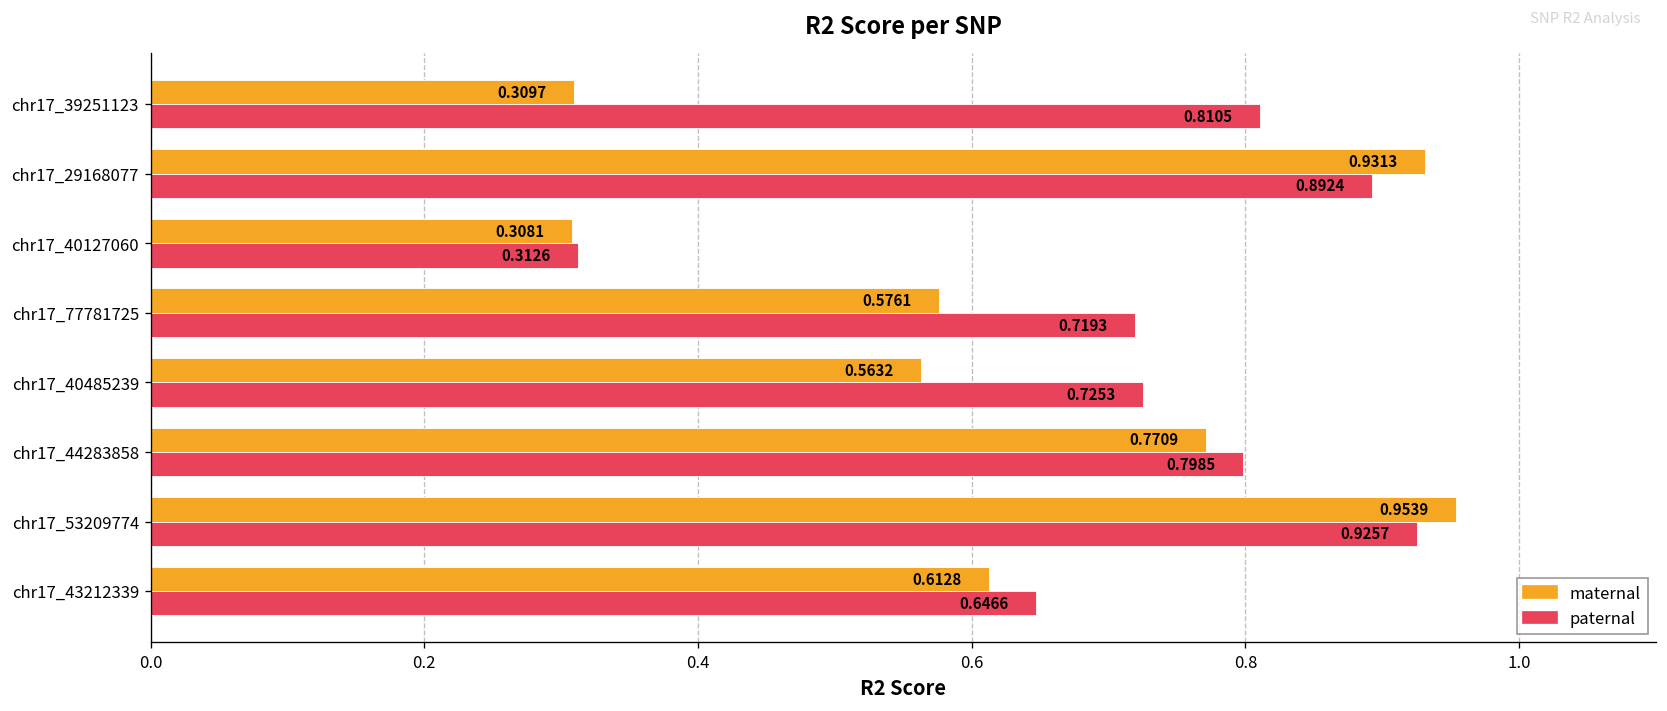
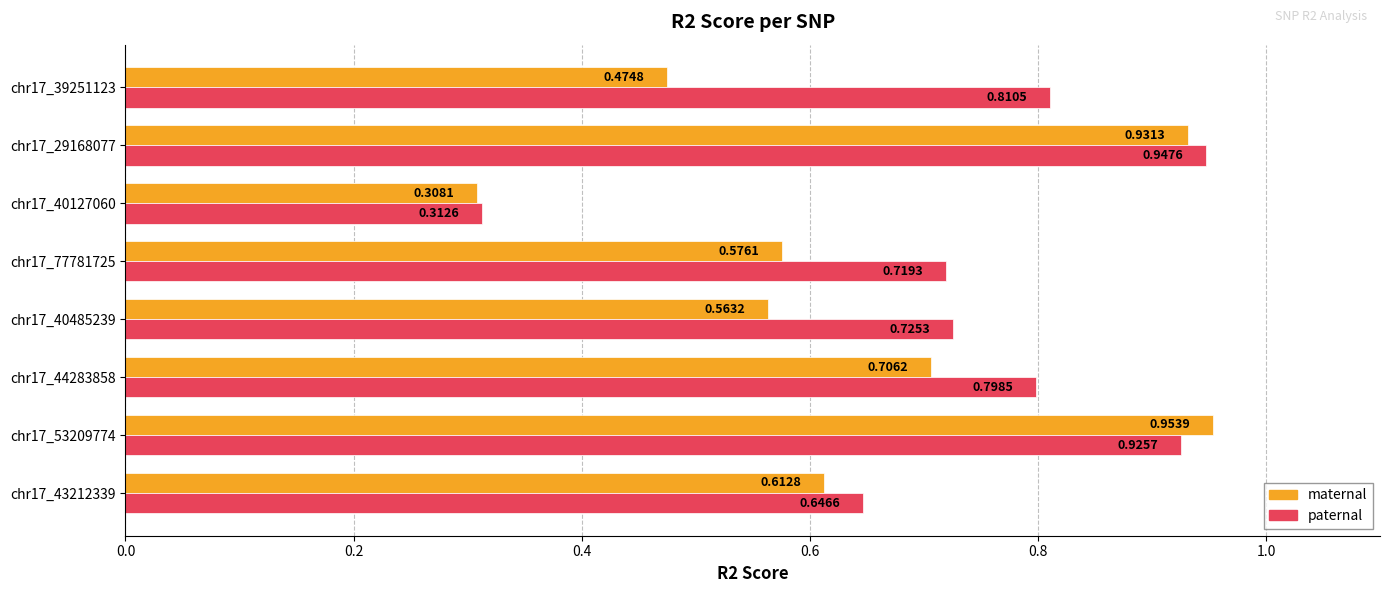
  {
    "maternal": {
-     "chr17_39251123": 0.3097,
+     "chr17_39251123": 0.4748,
      "chr17_29168077": 0.9313,
      "chr17_40127060": 0.3081,
      "chr17_77781725": 0.5761,
      "chr17_40485239": 0.5632,
-     "chr17_44283858": 0.7709,
+     "chr17_44283858": 0.7062,
      "chr17_53209774": 0.9539,
      "chr17_43212339": 0.6128
    },
    "paternal": {
      "chr17_39251123": 0.8105,
-     "chr17_29168077": 0.8924,
+     "chr17_29168077": 0.9476,
      "chr17_40127060": 0.3126,
      "chr17_77781725": 0.7193,
      "chr17_40485239": 0.7253,
      "chr17_44283858": 0.7985,
      "chr17_53209774": 0.9257,
      "chr17_43212339": 0.6466
    }
  }
